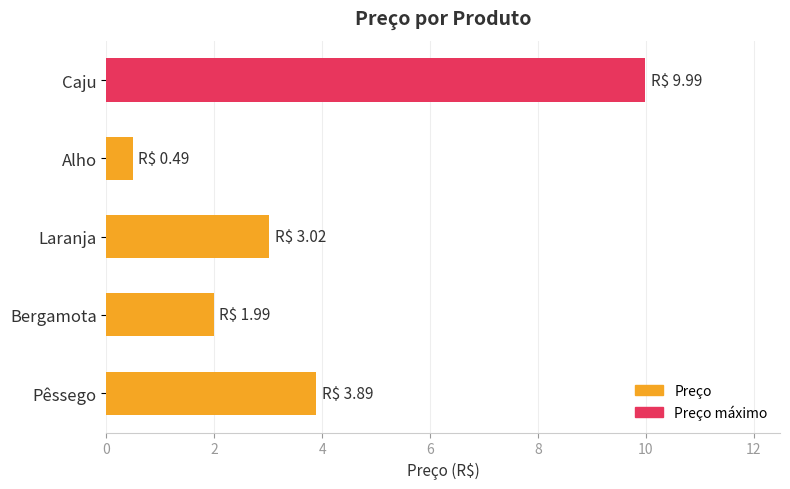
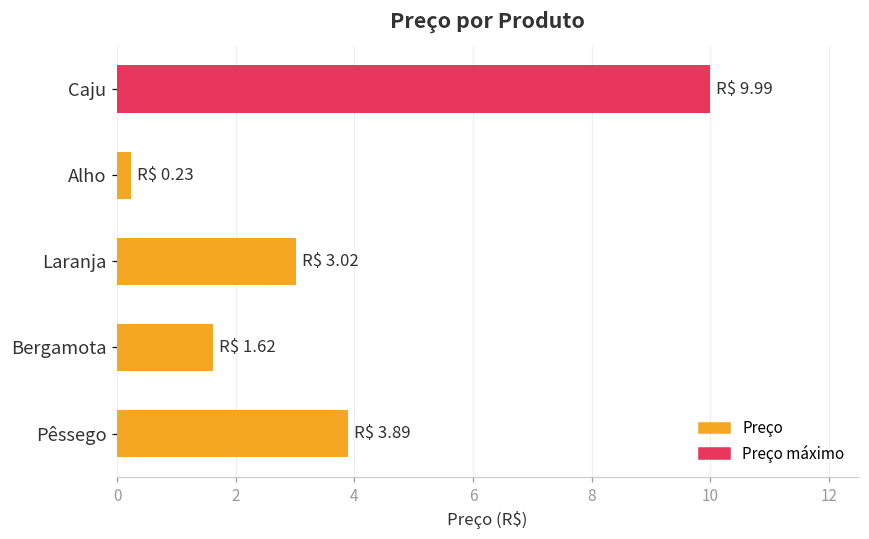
  {
    "Caju": 9.99,
-   "Alho": 0.49,
+   "Alho": 0.23,
    "Laranja": 3.02,
-   "Bergamota": 1.99,
+   "Bergamota": 1.62,
    "Pêssego": 3.89
  }
